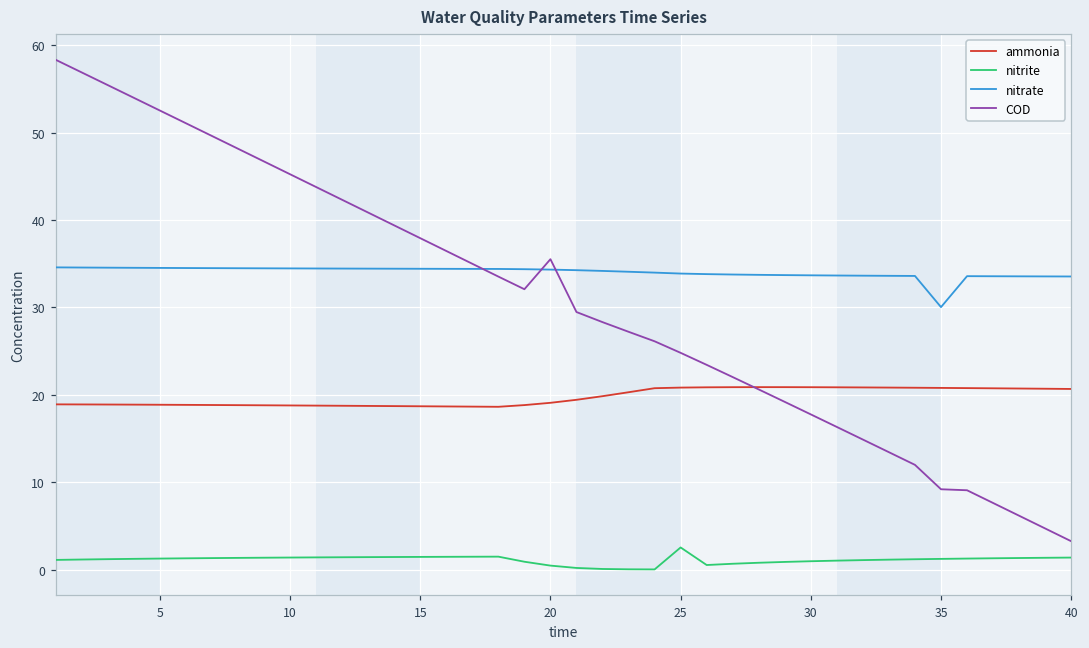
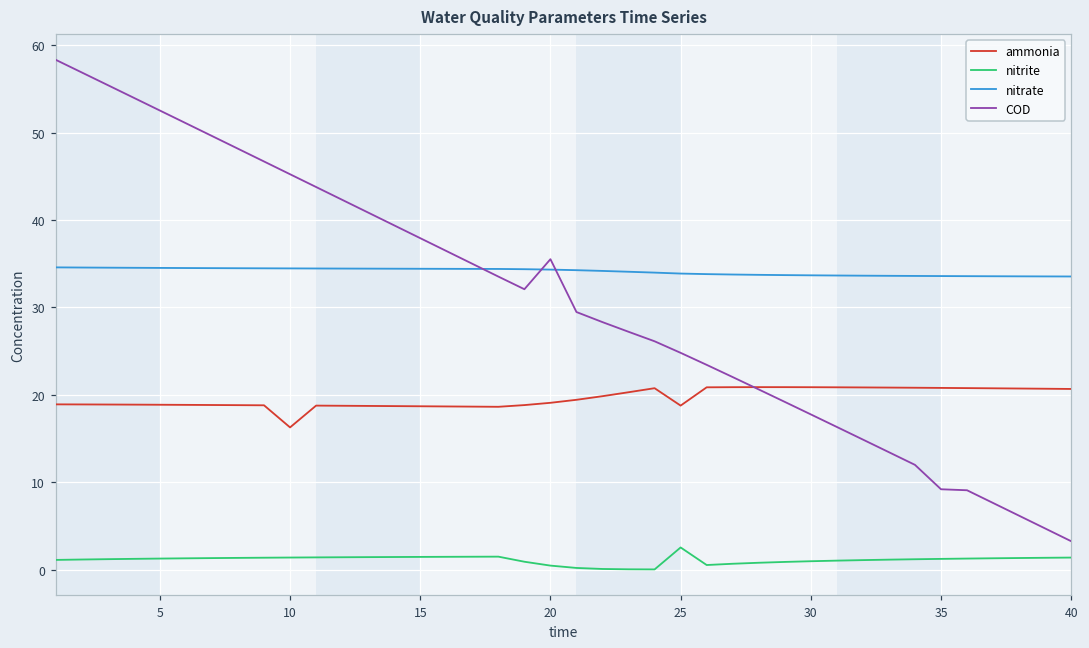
  {
    "ammonia": {
      "5": 19,
-     "10": 19,
+     "10": 16,
      "15": 19,
      "20": 19,
-     "25": 21,
+     "25": 19,
      "30": 21,
      "35": 21,
      "40": 21
    },
    "nitrite": {
      "5": 1,
      "10": 1,
      "15": 1,
      "20": 0,
      "25": 3,
      "30": 1,
      "35": 1,
      "40": 1
    },
    "nitrate": {
      "5": 35,
      "10": 34,
      "15": 34,
      "20": 34,
      "25": 34,
      "30": 34,
-     "35": 30,
+     "35": 34,
      "40": 34
    },
    "COD": {
      "5": 53,
      "10": 45,
      "15": 38,
      "20": 36,
      "25": 25,
      "30": 18,
      "35": 9,
      "40": 3
    }
  }
